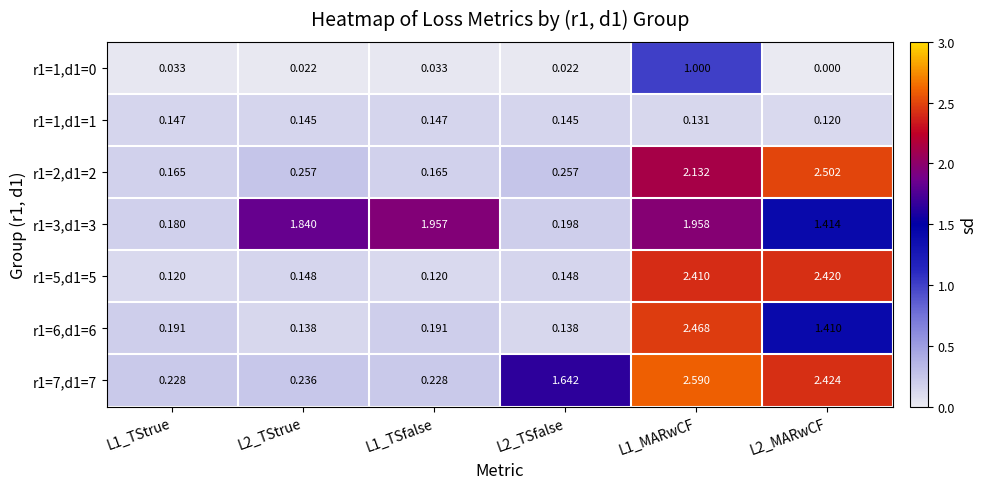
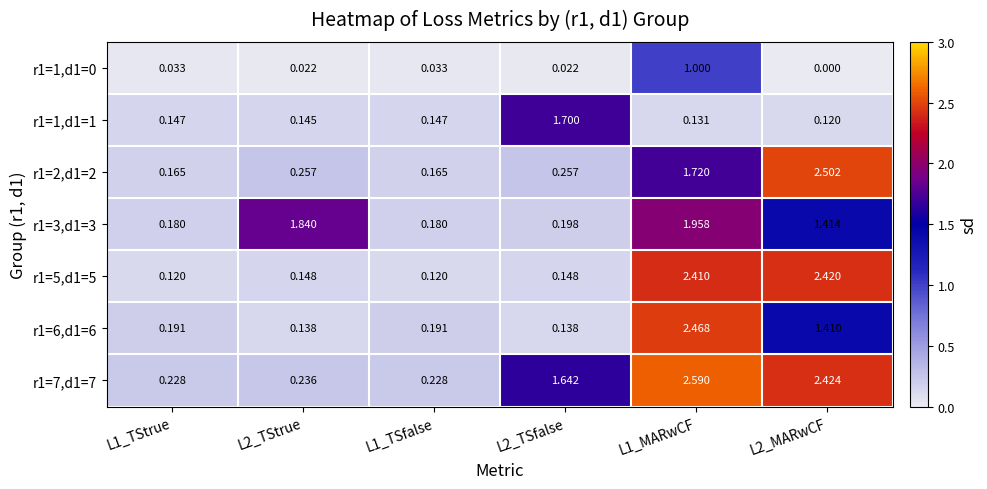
  {
    "r1=1,d1=0": {
      "L1_TStrue": 0.033,
      "L2_TStrue": 0.022,
      "L1_TSfalse": 0.033,
      "L2_TSfalse": 0.022,
      "L1_MARwCF": 1.000,
      "L2_MARwCF": 0.000
    },
    "r1=1,d1=1": {
      "L1_TStrue": 0.147,
      "L2_TStrue": 0.145,
      "L1_TSfalse": 0.147,
-     "L2_TSfalse": 0.145,
+     "L2_TSfalse": 1.700,
      "L1_MARwCF": 0.131,
      "L2_MARwCF": 0.120
    },
    "r1=2,d1=2": {
      "L1_TStrue": 0.165,
      "L2_TStrue": 0.257,
      "L1_TSfalse": 0.165,
      "L2_TSfalse": 0.257,
-     "L1_MARwCF": 2.132,
+     "L1_MARwCF": 1.720,
      "L2_MARwCF": 2.502
    },
    "r1=3,d1=3": {
      "L1_TStrue": 0.180,
      "L2_TStrue": 1.840,
-     "L1_TSfalse": 1.957,
+     "L1_TSfalse": 0.180,
      "L2_TSfalse": 0.198,
      "L1_MARwCF": 1.958,
      "L2_MARwCF": 1.414
    },
    "r1=5,d1=5": {
      "L1_TStrue": 0.120,
      "L2_TStrue": 0.148,
      "L1_TSfalse": 0.120,
      "L2_TSfalse": 0.148,
      "L1_MARwCF": 2.410,
      "L2_MARwCF": 2.420
    },
    "r1=6,d1=6": {
      "L1_TStrue": 0.191,
      "L2_TStrue": 0.138,
      "L1_TSfalse": 0.191,
      "L2_TSfalse": 0.138,
      "L1_MARwCF": 2.468,
      "L2_MARwCF": 1.410
    },
    "r1=7,d1=7": {
      "L1_TStrue": 0.228,
      "L2_TStrue": 0.236,
      "L1_TSfalse": 0.228,
      "L2_TSfalse": 1.642,
      "L1_MARwCF": 2.590,
      "L2_MARwCF": 2.424
    }
  }
